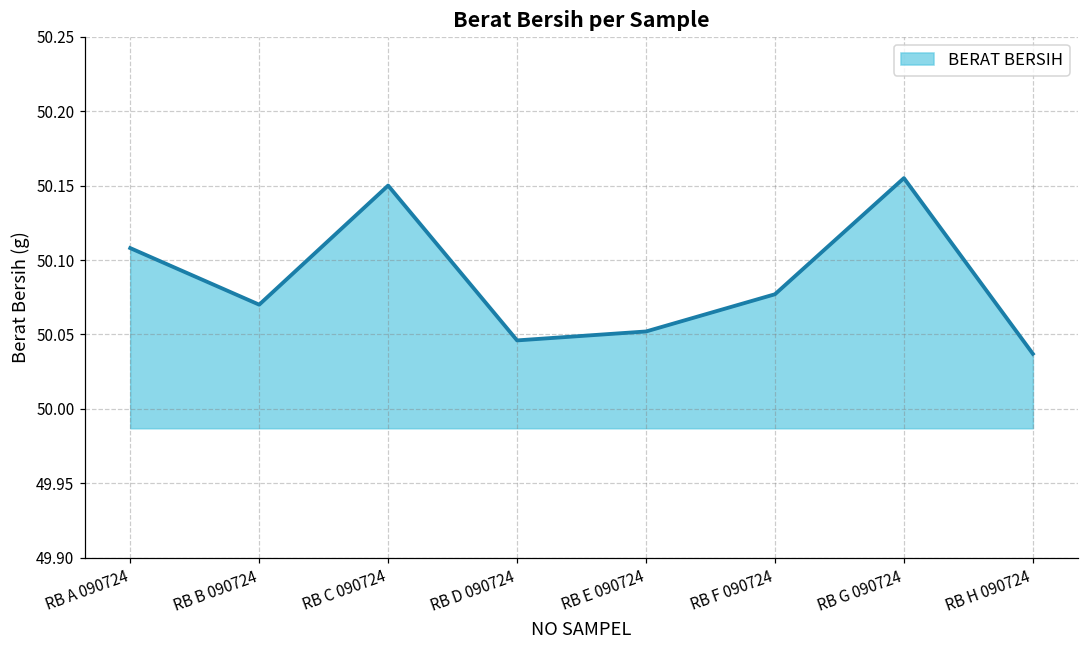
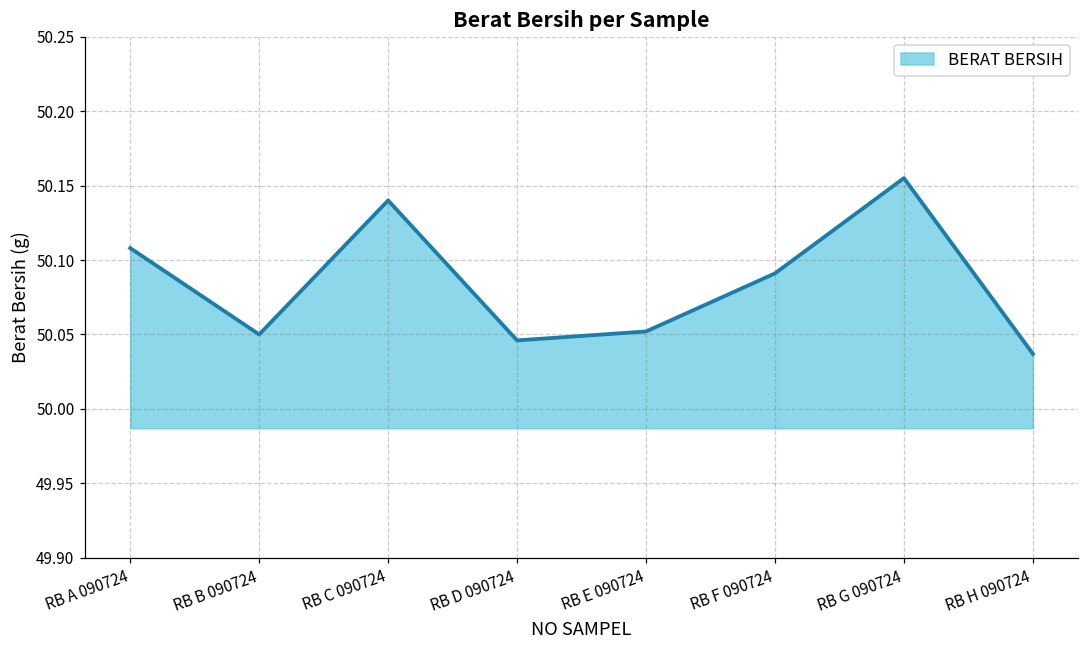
  {
    "RB A 090724": 50.108,
-   "RB B 090724": 50.07,
-   "RB C 090724": 50.15,
+   "RB B 090724": 50.05,
+   "RB C 090724": 50.14,
    "RB D 090724": 50.046,
    "RB E 090724": 50.052,
-   "RB F 090724": 50.077,
+   "RB F 090724": 50.091,
    "RB G 090724": 50.155,
    "RB H 090724": 50.037
  }
